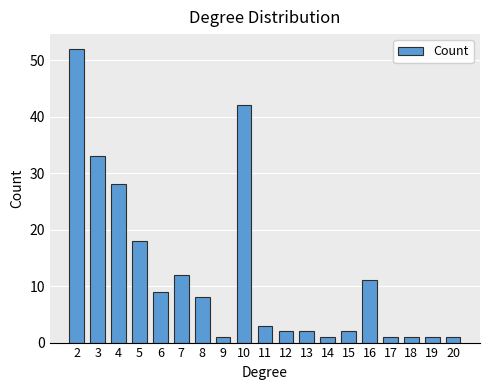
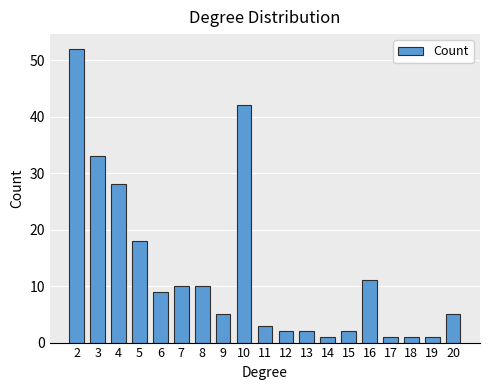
  {
    "2": 52,
    "3": 33,
    "4": 28,
    "5": 18,
    "6": 9,
-   "7": 12,
-   "8": 8,
-   "9": 1,
+   "7": 10,
+   "8": 10,
+   "9": 5,
    "10": 42,
    "11": 3,
    "12": 2,
    "13": 2,
    "14": 1,
    "15": 2,
    "16": 11,
    "17": 1,
    "18": 1,
    "19": 1,
-   "20": 1
+   "20": 5
  }
